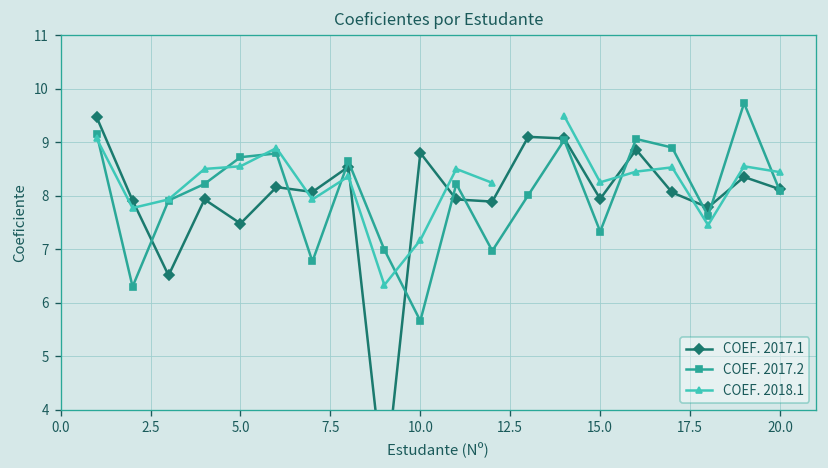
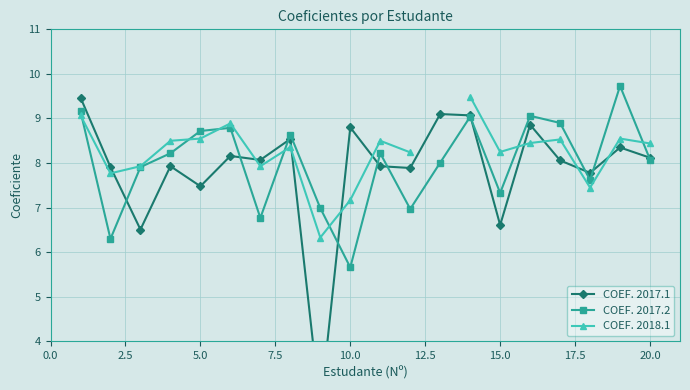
  {
    "COEF. 2017.1": {
      "5.0": 7.5,
      "10.0": 8.8,
-     "15.0": 7.9
+     "15.0": 6.6
    }
  }
